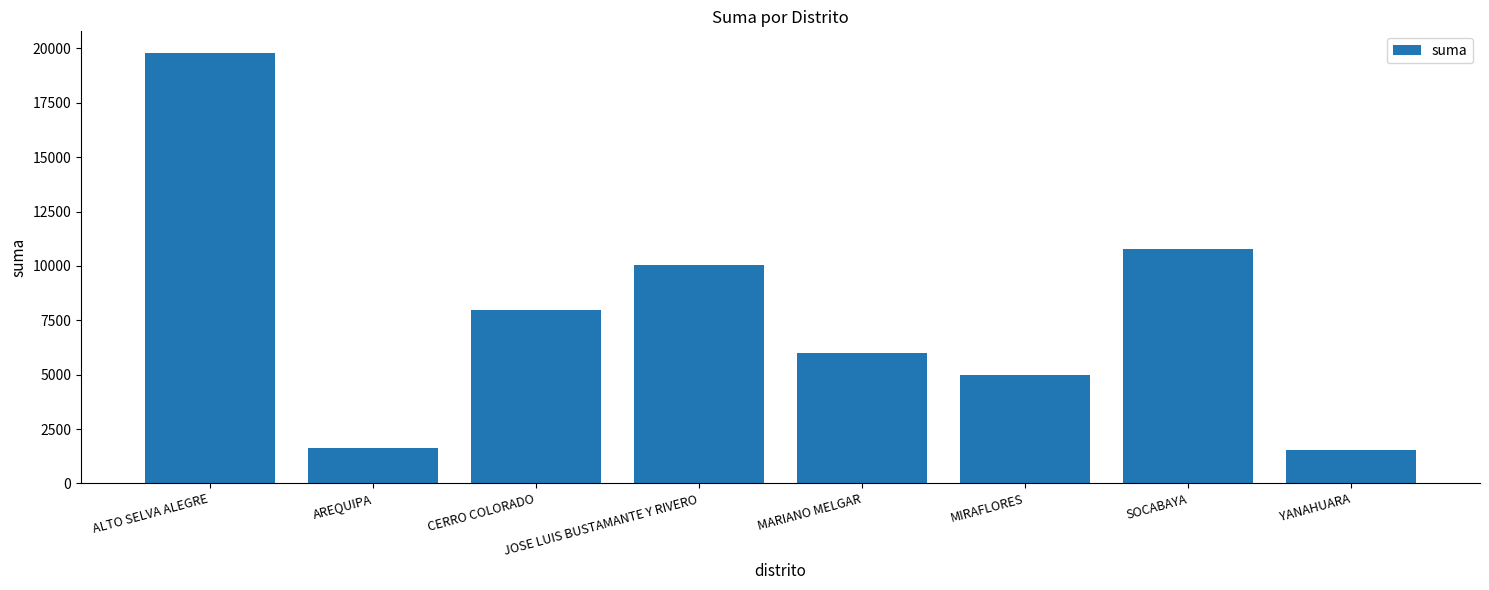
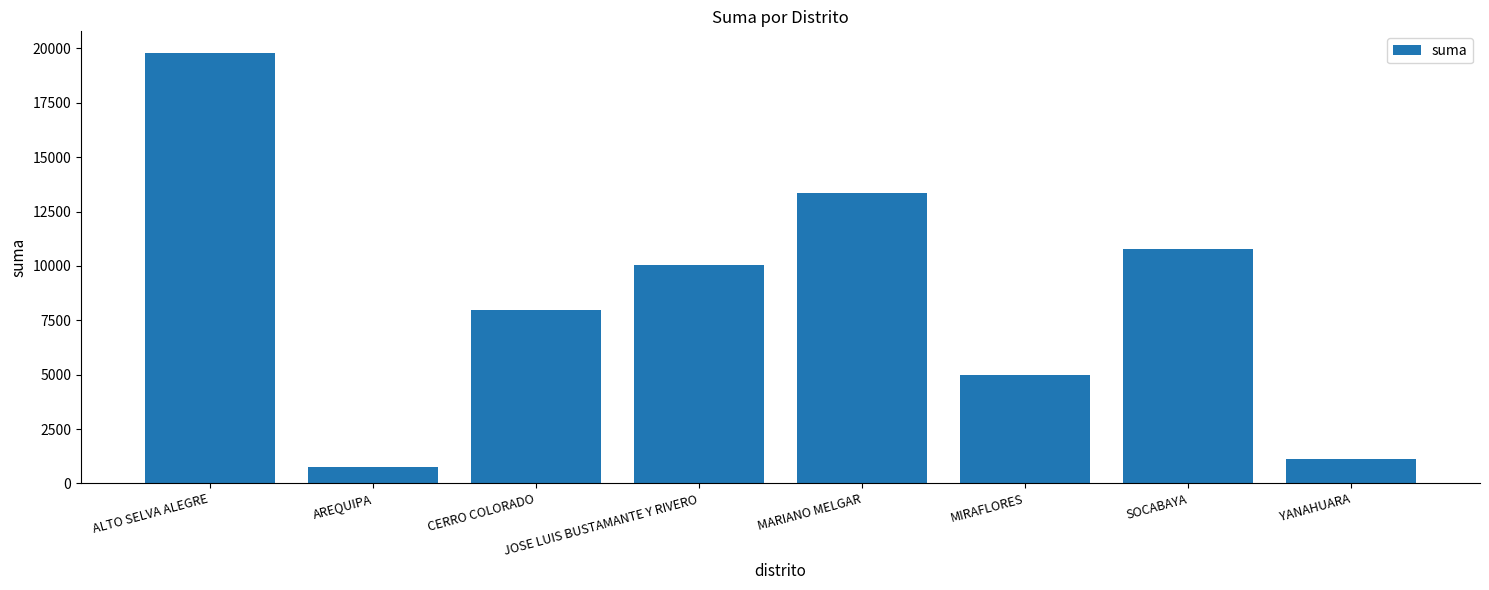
  {
    "ALTO SELVA ALEGRE": 19800,
-   "AREQUIPA": 1600,
+   "AREQUIPA": 800,
    "CERRO COLORADO": 8000,
    "JOSE LUIS BUSTAMANTE Y RIVERO": 10100,
-   "MARIANO MELGAR": 6000,
+   "MARIANO MELGAR": 13400,
    "MIRAFLORES": 5000,
    "SOCABAYA": 10800,
-   "YANAHUARA": 1500
+   "YANAHUARA": 1100
  }
